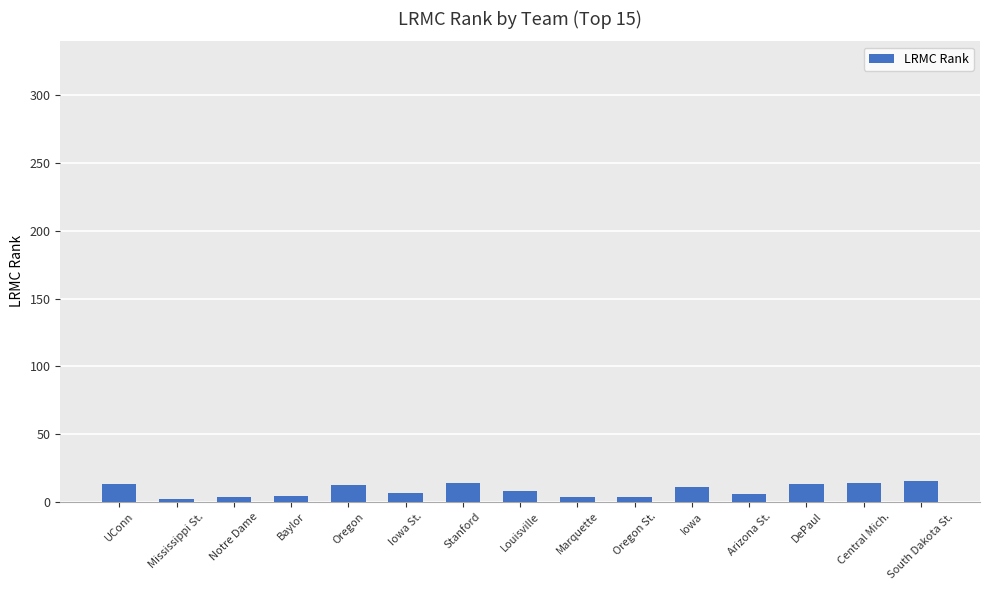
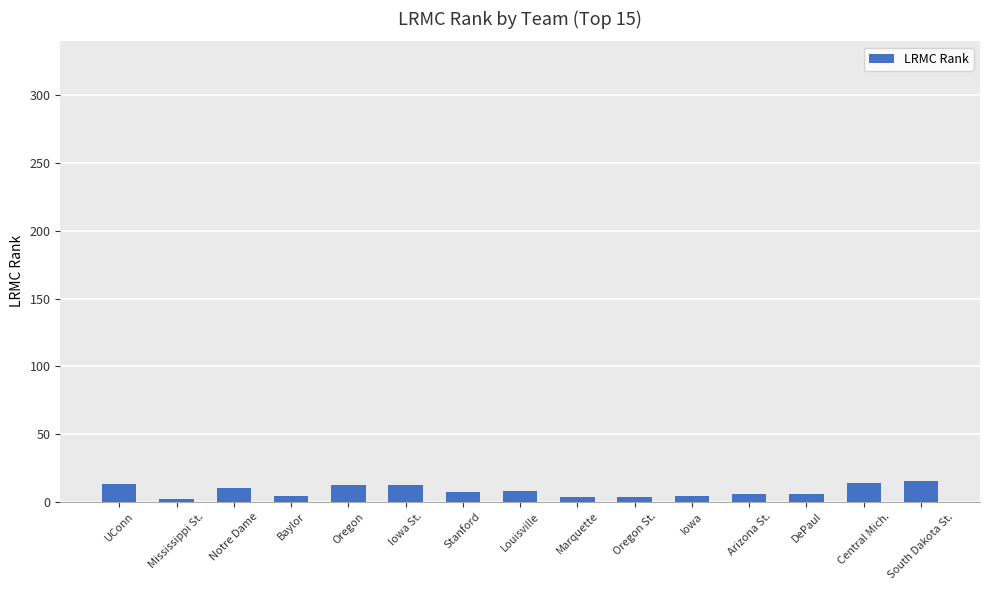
  {
    "UConn": 13,
    "Mississippi St.": 2,
-   "Notre Dame": 3,
+   "Notre Dame": 10,
    "Baylor": 4,
    "Oregon": 12,
-   "Iowa St.": 6,
-   "Stanford": 13,
+   "Iowa St.": 12,
+   "Stanford": 7,
    "Louisville": 8,
    "Marquette": 3,
    "Oregon St.": 4,
-   "Iowa": 11,
+   "Iowa": 4,
    "Arizona St.": 6,
-   "DePaul": 13,
+   "DePaul": 6,
    "Central Mich.": 14,
    "South Dakota St.": 15
  }
